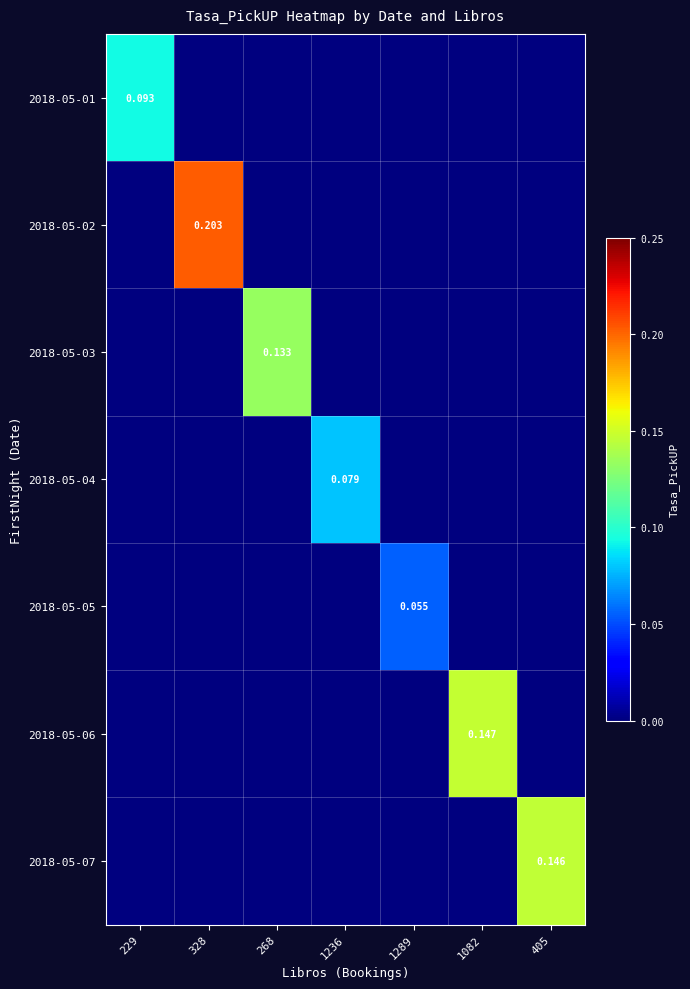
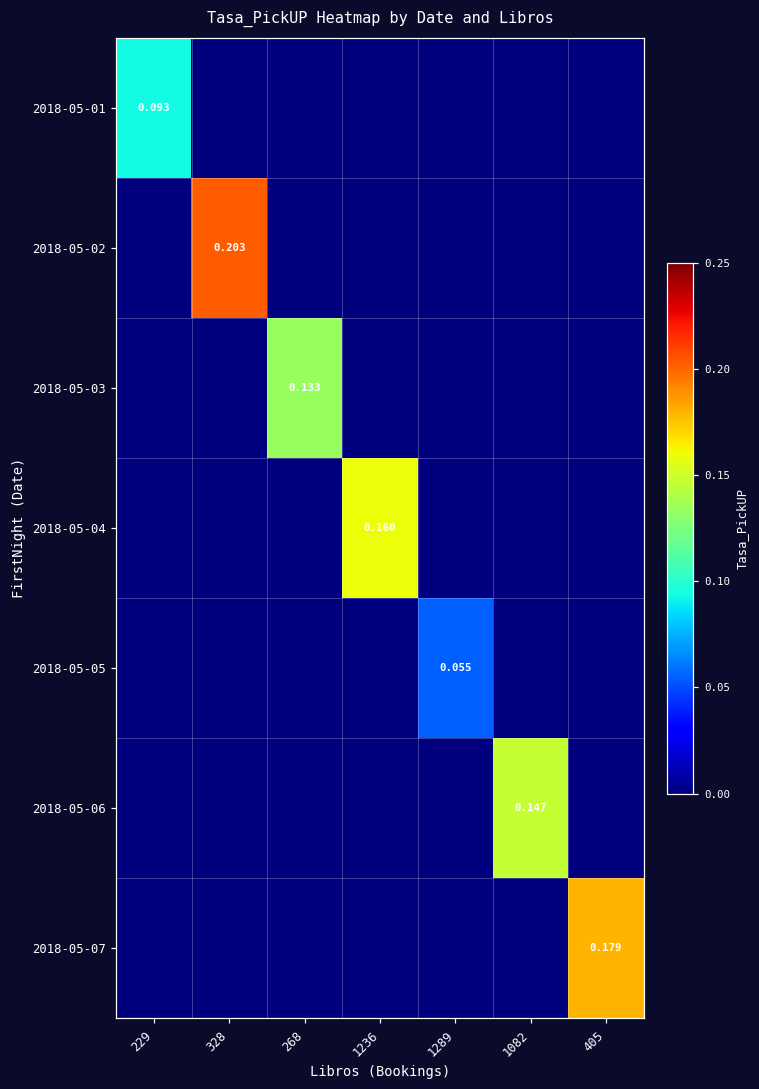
  {
    "2018-05-01": {
      "229": 0.093
    },
    "2018-05-02": {
      "328": 0.203
    },
    "2018-05-03": {
      "268": 0.133
    },
    "2018-05-04": {
-     "1236": 0.079
+     "1236": 0.160
    },
    "2018-05-05": {
      "1289": 0.055
    },
    "2018-05-06": {
      "1082": 0.147
    },
    "2018-05-07": {
-     "405": 0.146
+     "405": 0.179
    }
  }
